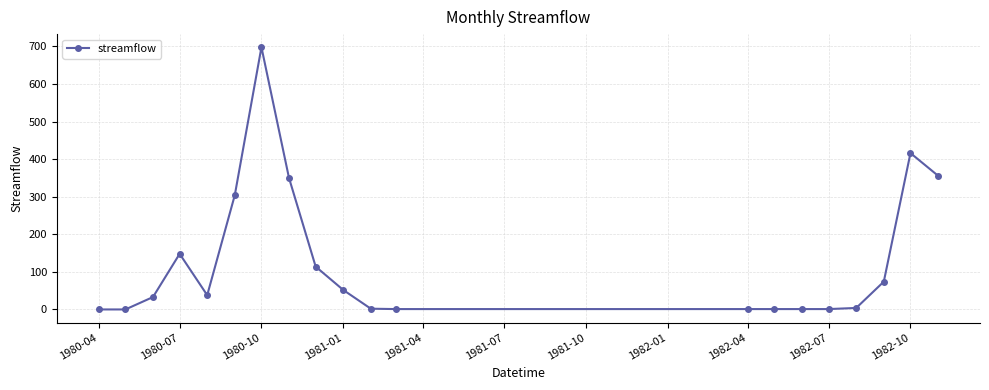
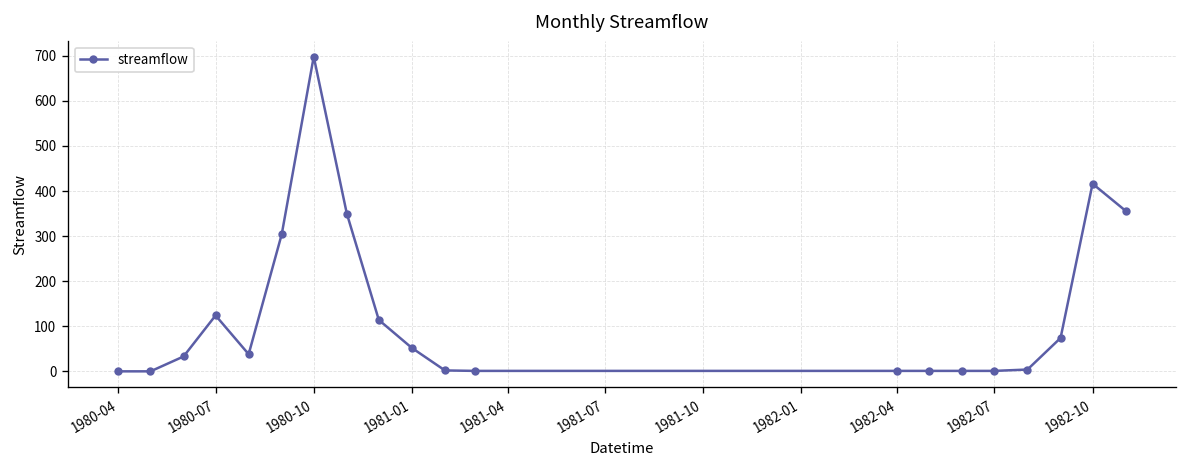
  {
    "1980-04": 0,
-   "1980-07": 150,
+   "1980-07": 120,
    "1980-10": 700,
    "1981-01": 50,
    "1982-04": 0,
    "1982-07": 0,
    "1982-10": 420
  }
